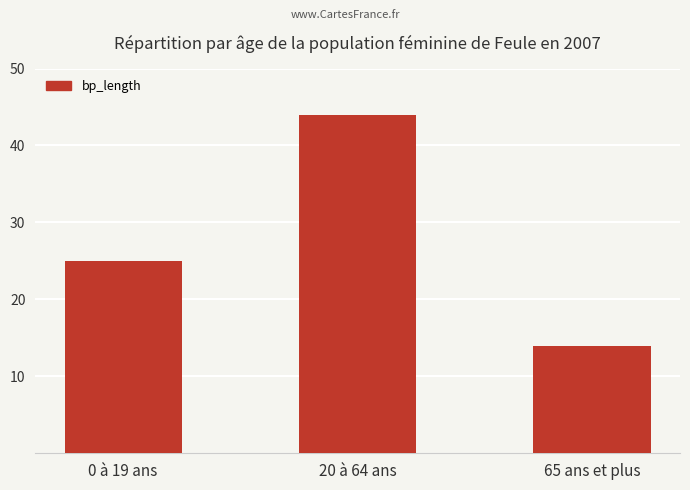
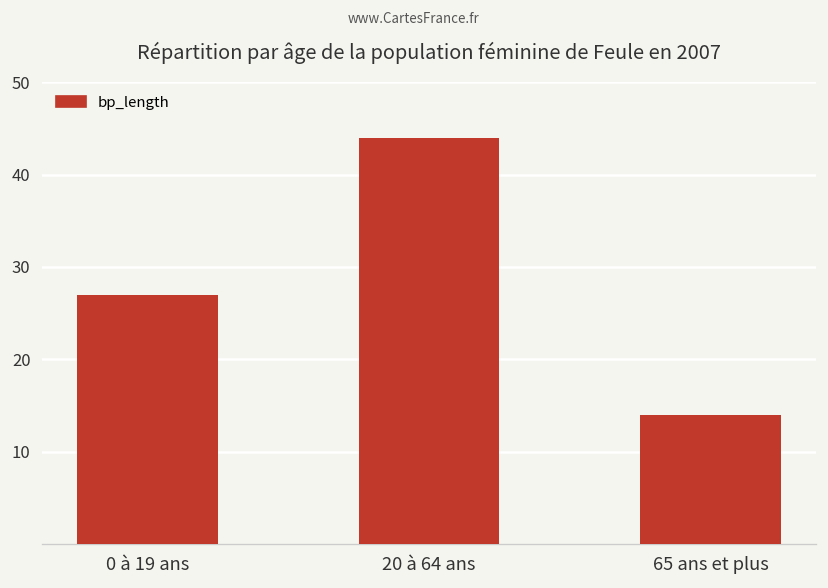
  {
-   "0 à 19 ans": 25,
+   "0 à 19 ans": 27,
    "20 à 64 ans": 44,
    "65 ans et plus": 14
  }
